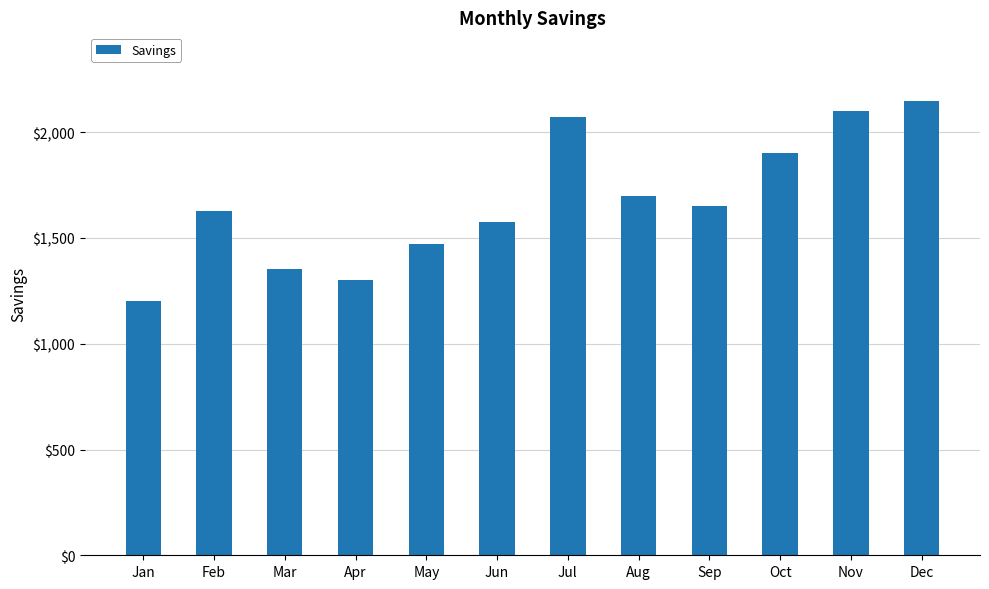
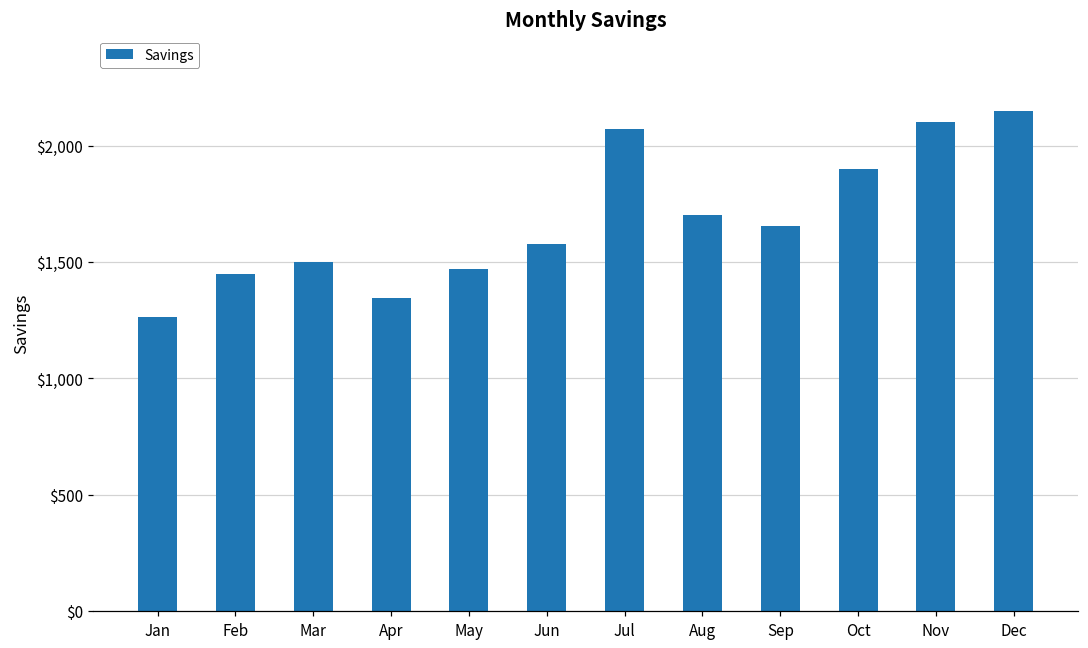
  {
-   "Jan": "$1,200",
-   "Feb": "$1,630",
-   "Mar": "$1,360",
-   "Apr": "$1,300",
+   "Jan": "$1,260",
+   "Feb": "$1,450",
+   "Mar": "$1,500",
+   "Apr": "$1,350",
    "May": "$1,470",
    "Jun": "$1,580",
    "Jul": "$2,070",
    "Aug": "$1,700",
    "Sep": "$1,650",
    "Oct": "$1,900",
    "Nov": "$2,100",
    "Dec": "$2,150"
  }
